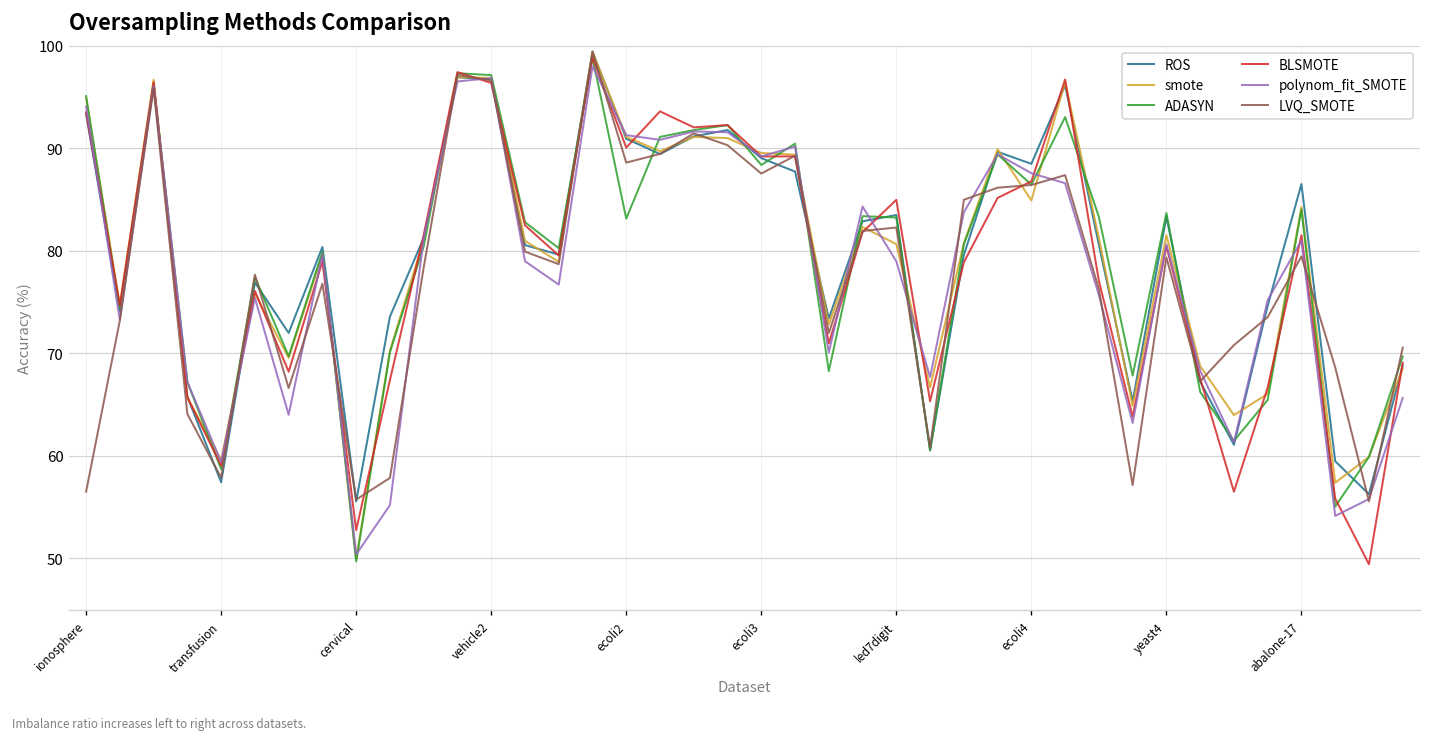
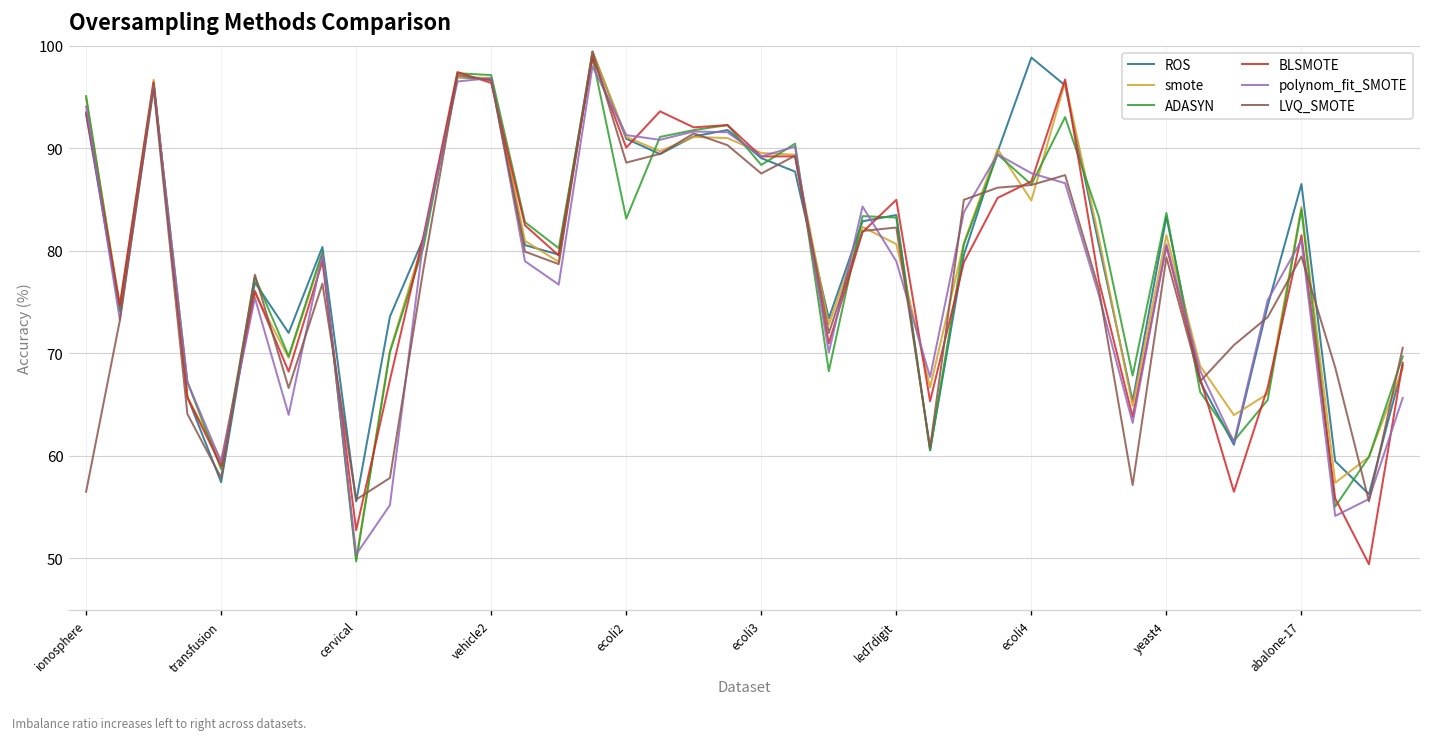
  {
    "ROS": {
      "transfusion": 57,
-     "ecoli4": 88,
+     "ecoli4": 99,
      "yeast4": 83,
      "abalone-17": 87
    },
    "smote": {
      "ecoli3": 90,
      "led7digit": 81,
      "ecoli4": 85,
      "yeast4": 82
    },
    "ADASYN": {
      "transfusion": 59,
      "ecoli2": 83,
      "ecoli3": 88,
      "yeast4": 84
    },
    "BLSMOTE": {
      "transfusion": 59,
      "cervical": 53,
      "ecoli2": 90,
      "led7digit": 85,
      "ecoli4": 87,
      "abalone-17": 82
    },
    "polynom_fit_SMOTE": {
      "ionosphere": 94,
      "cervical": 50,
      "led7digit": 79,
      "ecoli4": 88,
      "abalone-17": 81
    },
    "LVQ_SMOTE": {
      "ionosphere": 57,
      "transfusion": 58,
      "ecoli2": 89,
      "ecoli3": 88,
      "led7digit": 82,
      "yeast4": 79,
      "abalone-17": 79
    }
  }
